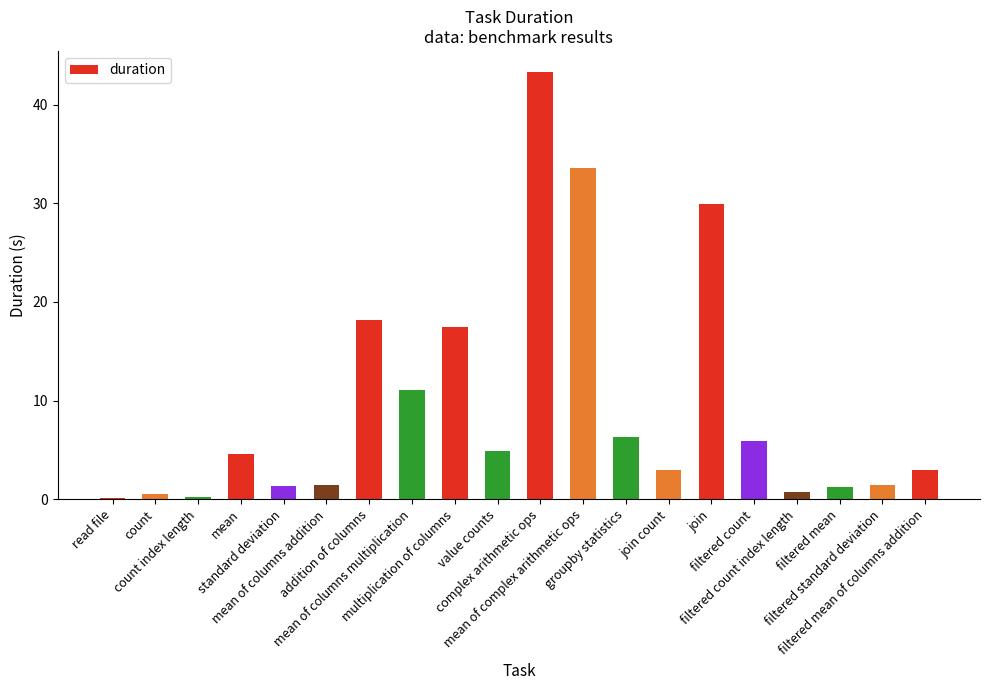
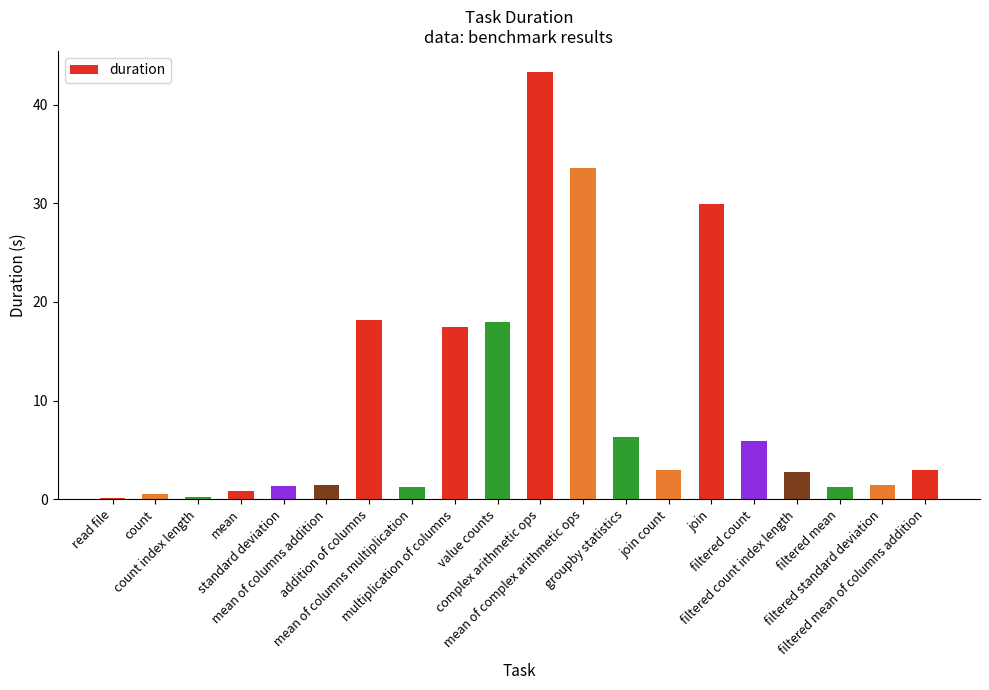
  {
    "count": 0,
-   "mean": 5,
+   "mean": 1,
    "standard deviation": 1,
    "mean of columns addition": 1,
    "addition of columns": 18,
-   "mean of columns multiplication": 11,
+   "mean of columns multiplication": 1,
    "multiplication of columns": 17,
-   "value counts": 5,
+   "value counts": 18,
    "complex arithmetic ops": 43,
    "mean of complex arithmetic ops": 34,
    "groupby statistics": 6,
    "join count": 3,
    "join": 30,
    "filtered count": 6,
-   "filtered count index length": 1,
+   "filtered count index length": 3,
    "filtered mean": 1,
    "filtered standard deviation": 1,
    "filtered mean of columns addition": 3
  }
